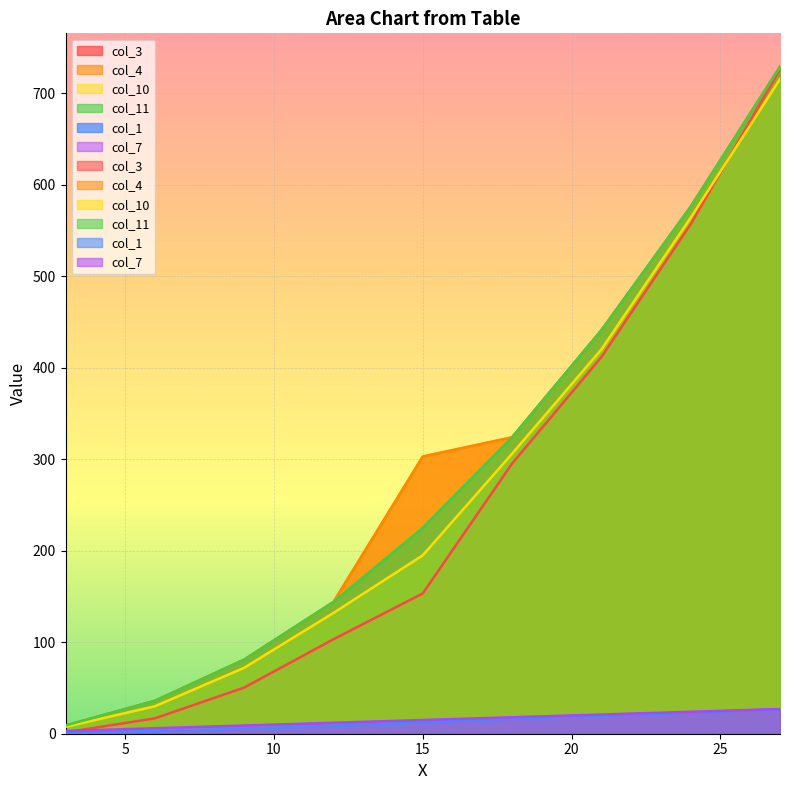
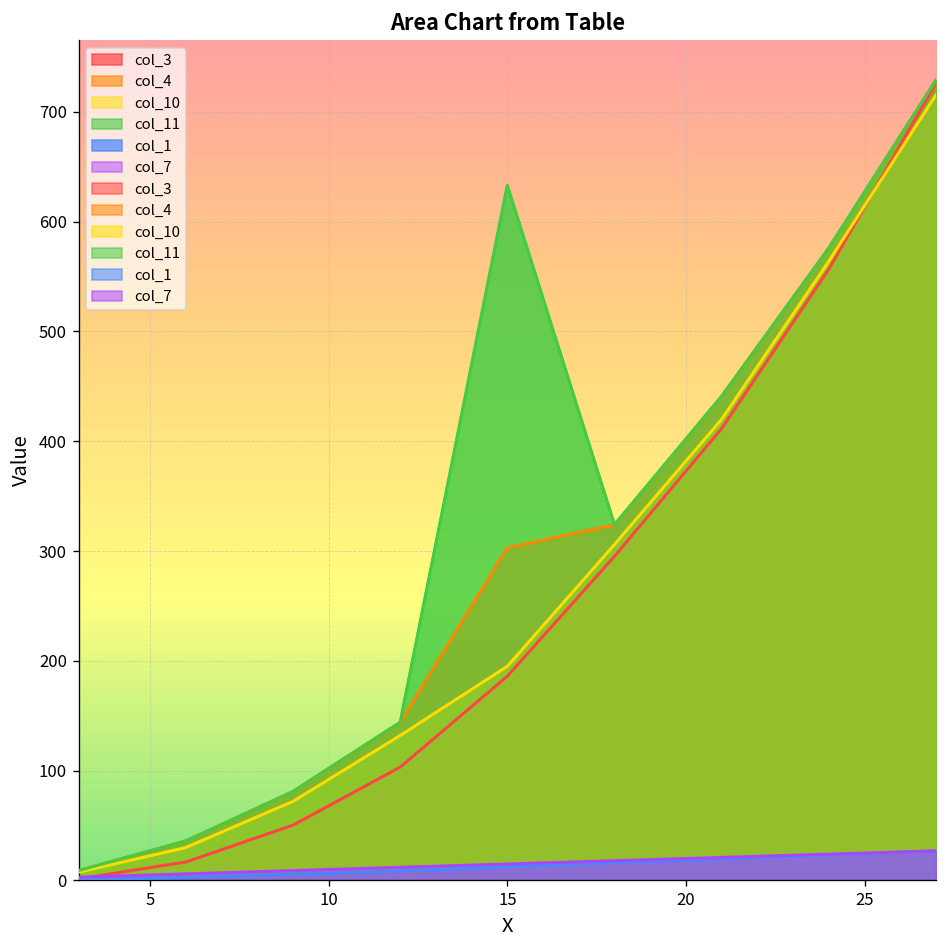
  {
    "col_3": {
-     "15": 150
+     "15": 190
    },
    "col_4": {
      "15": 300
    },
    "col_10": {
      "15": 200
    },
    "col_11": {
-     "15": 230
+     "15": 630
    }
  }
